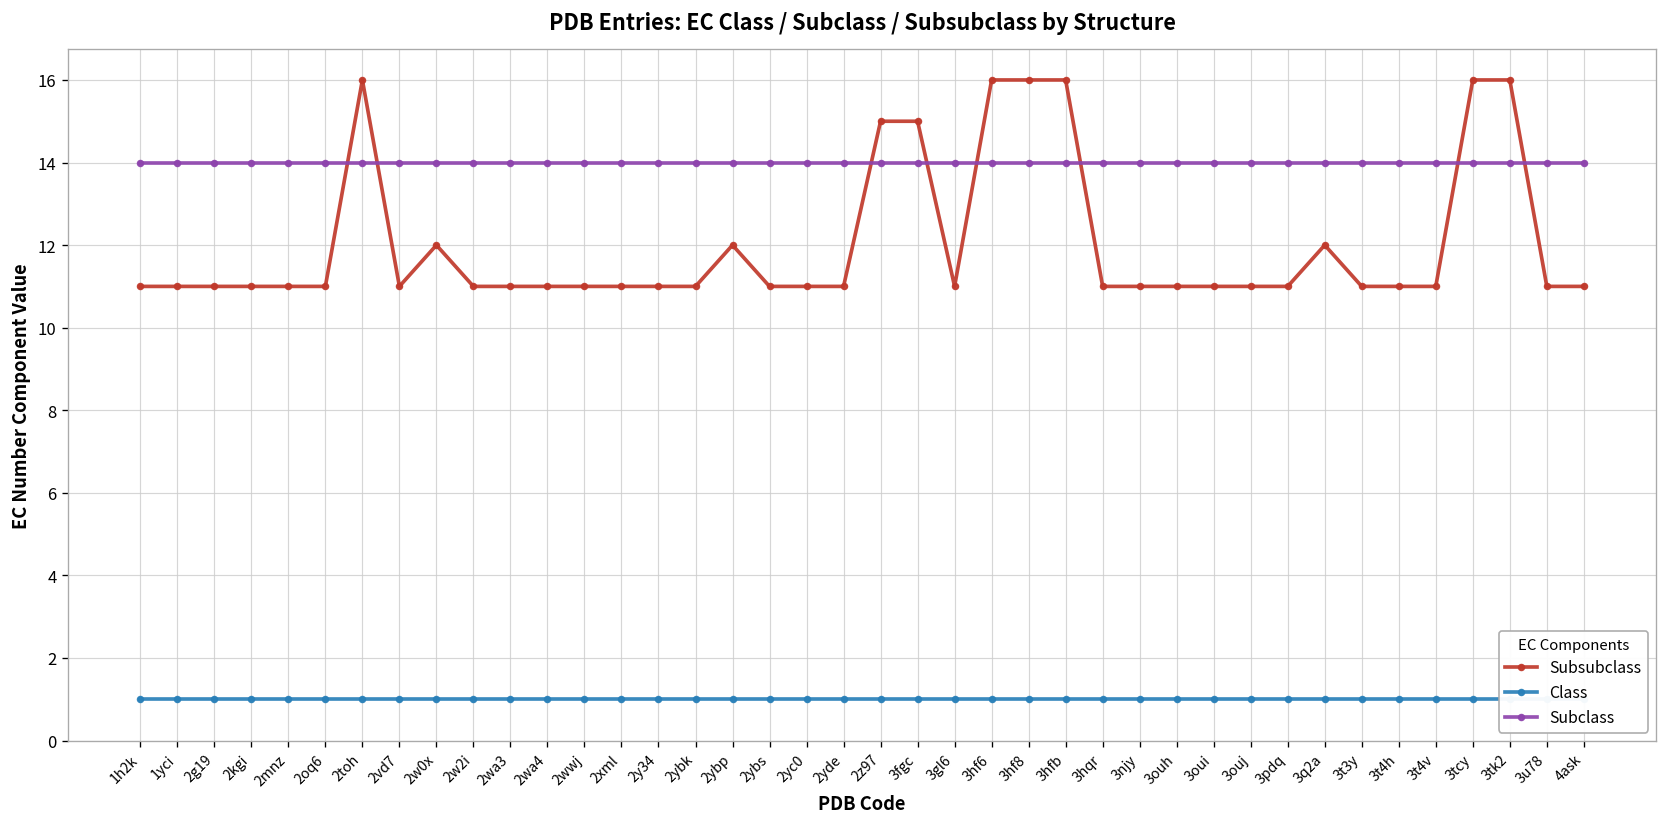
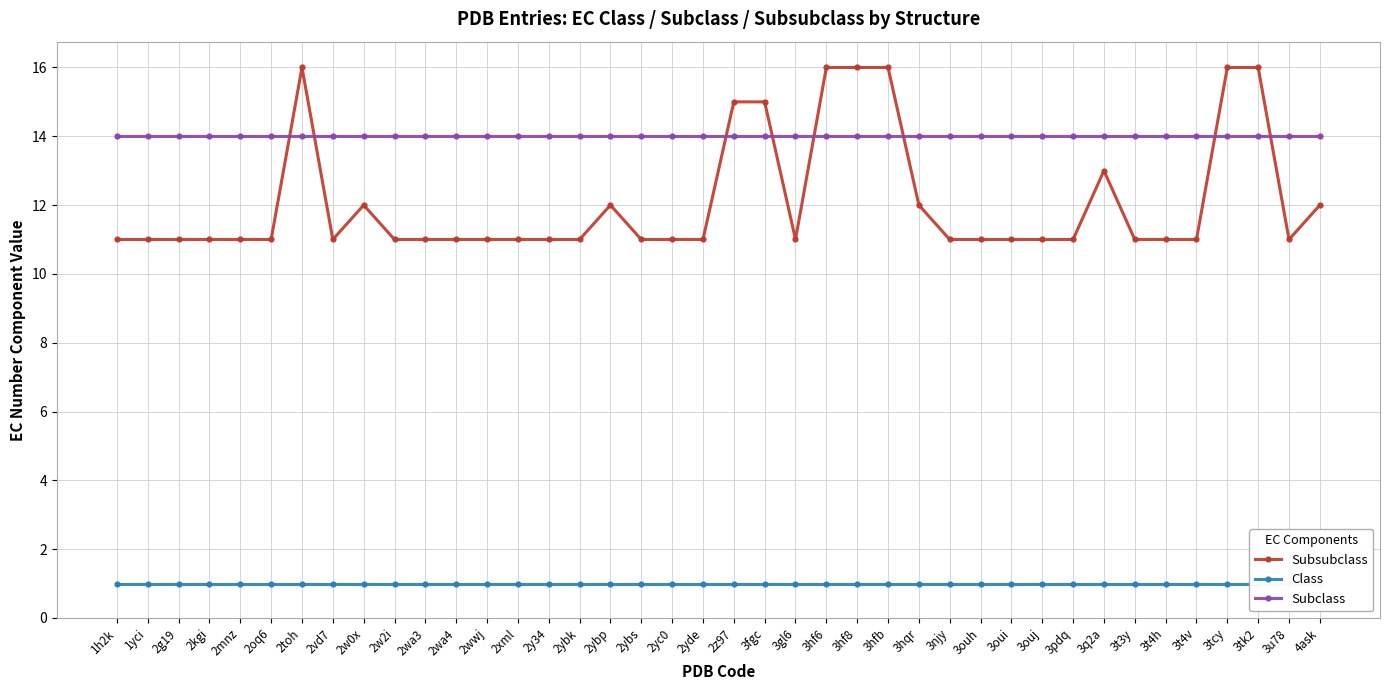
  {
    "Subsubclass": {
      "1h2k": 11,
      "1yci": 11,
      "2g19": 11,
      "2kgi": 11,
      "2mnz": 11,
      "2oq6": 11,
      "2toh": 16,
      "2vd7": 11,
      "2w0x": 12,
      "2w2i": 11,
      "2wa3": 11,
      "2wa4": 11,
      "2wwj": 11,
      "2xml": 11,
      "2y34": 11,
      "2ybk": 11,
      "2ybp": 12,
      "2ybs": 11,
      "2yc0": 11,
      "2yde": 11,
      "2z97": 15,
      "3fgc": 15,
      "3gl6": 11,
      "3hf6": 16,
      "3hf8": 16,
      "3hfb": 16,
-     "3hqr": 11,
+     "3hqr": 12,
      "3njy": 11,
      "3ouh": 11,
      "3oui": 11,
      "3ouj": 11,
      "3pdq": 11,
-     "3q2a": 12,
+     "3q2a": 13,
      "3t3y": 11,
      "3t4h": 11,
      "3t4v": 11,
      "3tcy": 16,
      "3tk2": 16,
      "3u78": 11,
-     "4ask": 11
+     "4ask": 12
    },
    "Class": {
      "1h2k": 1,
      "1yci": 1,
      "2g19": 1,
      "2kgi": 1,
      "2mnz": 1,
      "2oq6": 1,
      "2toh": 1,
      "2vd7": 1,
      "2w0x": 1,
      "2w2i": 1,
      "2wa3": 1,
      "2wa4": 1,
      "2wwj": 1,
      "2xml": 1,
      "2y34": 1,
      "2ybk": 1,
      "2ybp": 1,
      "2ybs": 1,
      "2yc0": 1,
      "2yde": 1,
      "2z97": 1,
      "3fgc": 1,
      "3gl6": 1,
      "3hf6": 1,
      "3hf8": 1,
      "3hfb": 1,
      "3hqr": 1,
      "3njy": 1,
      "3ouh": 1,
      "3oui": 1,
      "3ouj": 1,
      "3pdq": 1,
      "3q2a": 1,
      "3t3y": 1,
      "3t4h": 1,
      "3t4v": 1,
      "3tcy": 1
    },
    "Subclass": {
      "1h2k": 14,
      "1yci": 14,
      "2g19": 14,
      "2kgi": 14,
      "2mnz": 14,
      "2oq6": 14,
      "2toh": 14,
      "2vd7": 14,
      "2w0x": 14,
      "2w2i": 14,
      "2wa3": 14,
      "2wa4": 14,
      "2wwj": 14,
      "2xml": 14,
      "2y34": 14,
      "2ybk": 14,
      "2ybp": 14,
      "2ybs": 14,
      "2yc0": 14,
      "2yde": 14,
      "2z97": 14,
      "3fgc": 14,
      "3gl6": 14,
      "3hf6": 14,
      "3hf8": 14,
      "3hfb": 14,
      "3hqr": 14,
      "3njy": 14,
      "3ouh": 14,
      "3oui": 14,
      "3ouj": 14,
      "3pdq": 14,
      "3q2a": 14,
      "3t3y": 14,
      "3t4h": 14,
      "3t4v": 14,
      "3tcy": 14,
      "3tk2": 14,
      "3u78": 14,
      "4ask": 14
    }
  }
